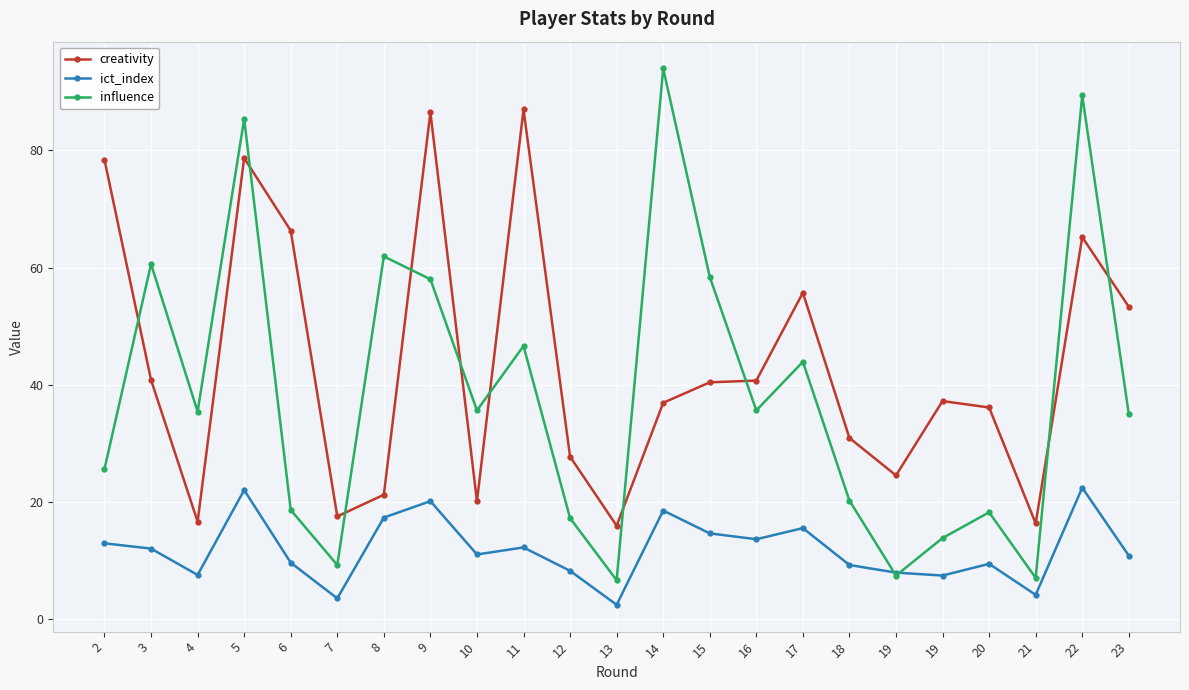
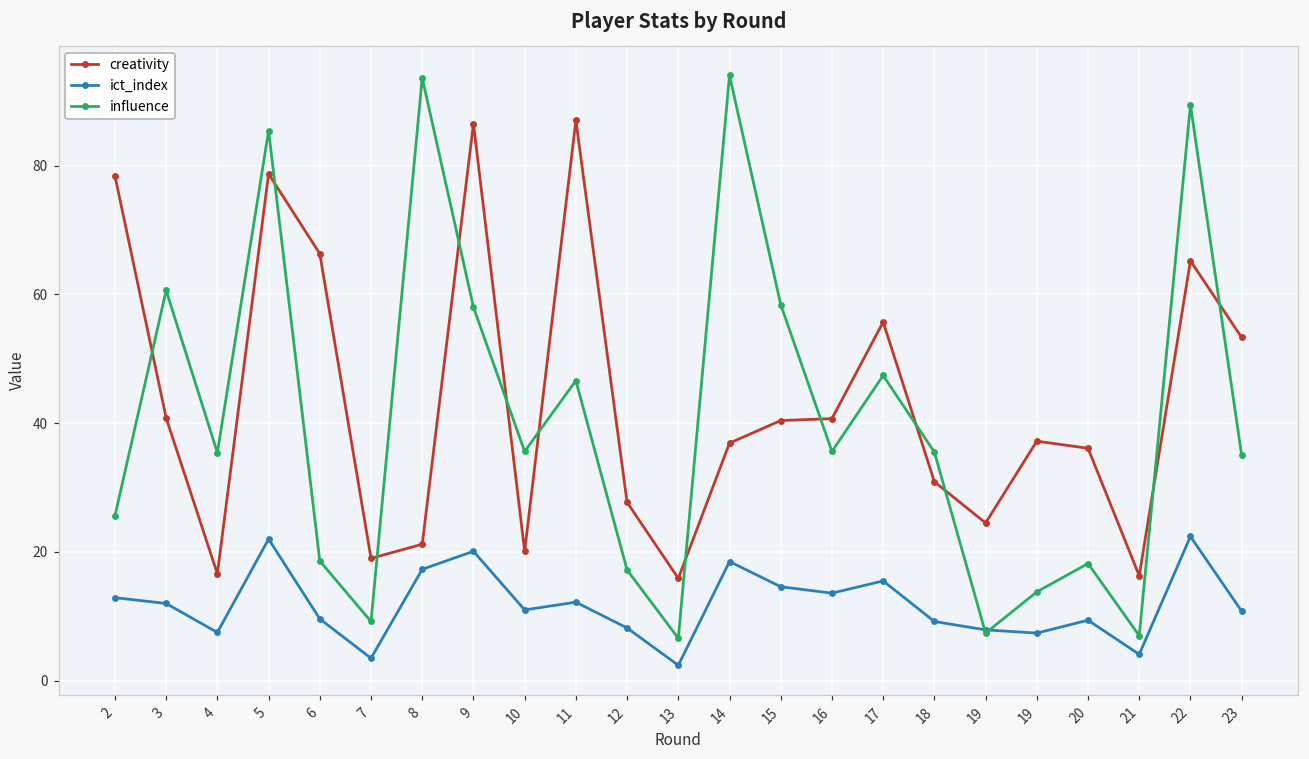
  {
    "creativity": {
      "2": 78,
      "3": 41,
      "4": 17,
      "5": 79,
      "6": 66,
-     "7": 18,
+     "7": 19,
      "8": 21,
      "9": 87,
      "10": 20,
      "11": 87,
      "12": 28,
      "13": 16,
      "14": 37,
      "15": 40,
      "16": 41,
      "17": 56,
      "18": 31,
      "20": 36,
      "21": 16,
      "22": 65,
      "23": 53
    },
    "ict_index": {
      "2": 13,
      "3": 12,
      "4": 8,
      "5": 22,
      "6": 10,
      "7": 4,
      "8": 17,
      "9": 20,
      "10": 11,
      "11": 12,
      "12": 8,
      "13": 2,
      "14": 19,
      "15": 15,
      "16": 14,
      "17": 16,
      "18": 9,
      "20": 9,
      "21": 4,
      "22": 22,
      "23": 11
    },
    "influence": {
      "2": 26,
      "3": 61,
      "4": 35,
      "5": 85,
      "6": 19,
      "7": 9,
-     "8": 62,
+     "8": 94,
      "9": 58,
      "10": 36,
      "11": 47,
      "12": 17,
      "13": 7,
      "14": 94,
      "15": 58,
      "16": 36,
-     "17": 44,
-     "18": 20,
+     "17": 47,
+     "18": 36,
      "20": 18,
      "21": 7,
      "22": 89,
      "23": 35
    }
  }
